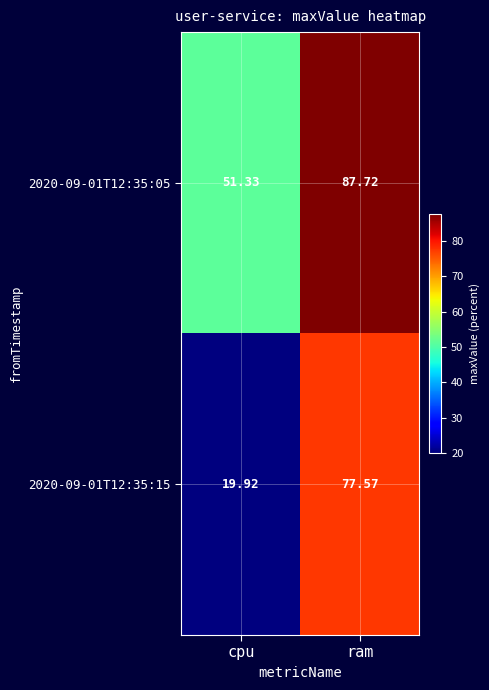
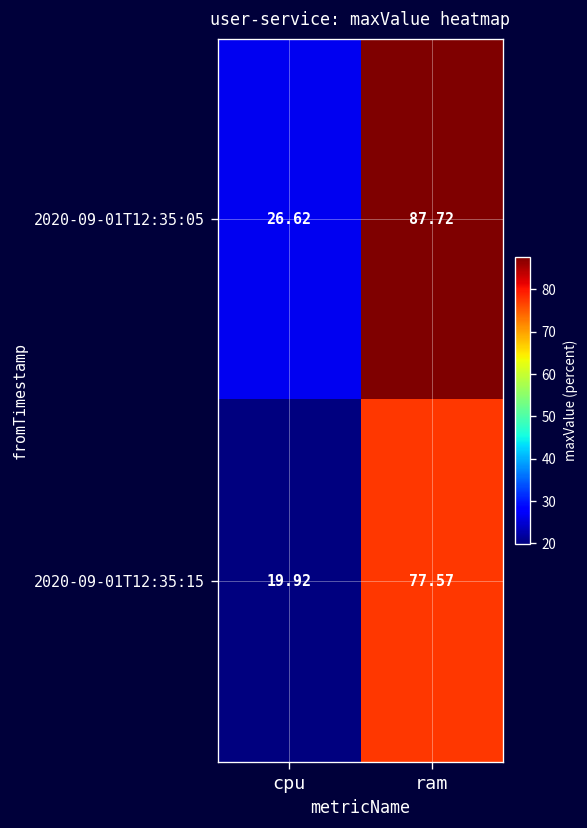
  {
    "2020-09-01T12:35:05": {
-     "cpu": 51.33,
+     "cpu": 26.62,
      "ram": 87.72
    },
    "2020-09-01T12:35:15": {
      "cpu": 19.92,
      "ram": 77.57
    }
  }
